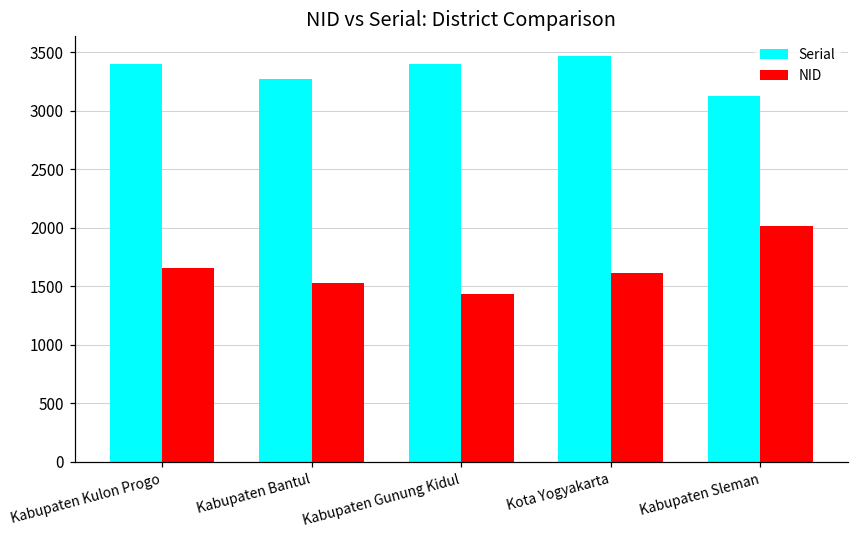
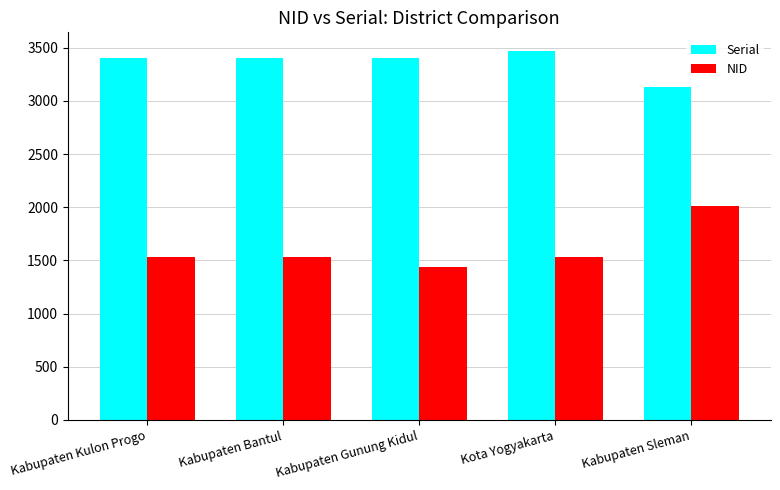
  {
    "Serial": {
      "Kabupaten Kulon Progo": 3400,
-     "Kabupaten Bantul": 3280,
+     "Kabupaten Bantul": 3400,
      "Kabupaten Gunung Kidul": 3400,
      "Kota Yogyakarta": 3470,
      "Kabupaten Sleman": 3130
    },
    "NID": {
-     "Kabupaten Kulon Progo": 1660,
+     "Kabupaten Kulon Progo": 1530,
      "Kabupaten Bantul": 1530,
      "Kabupaten Gunung Kidul": 1440,
-     "Kota Yogyakarta": 1620,
+     "Kota Yogyakarta": 1540,
      "Kabupaten Sleman": 2010
    }
  }
